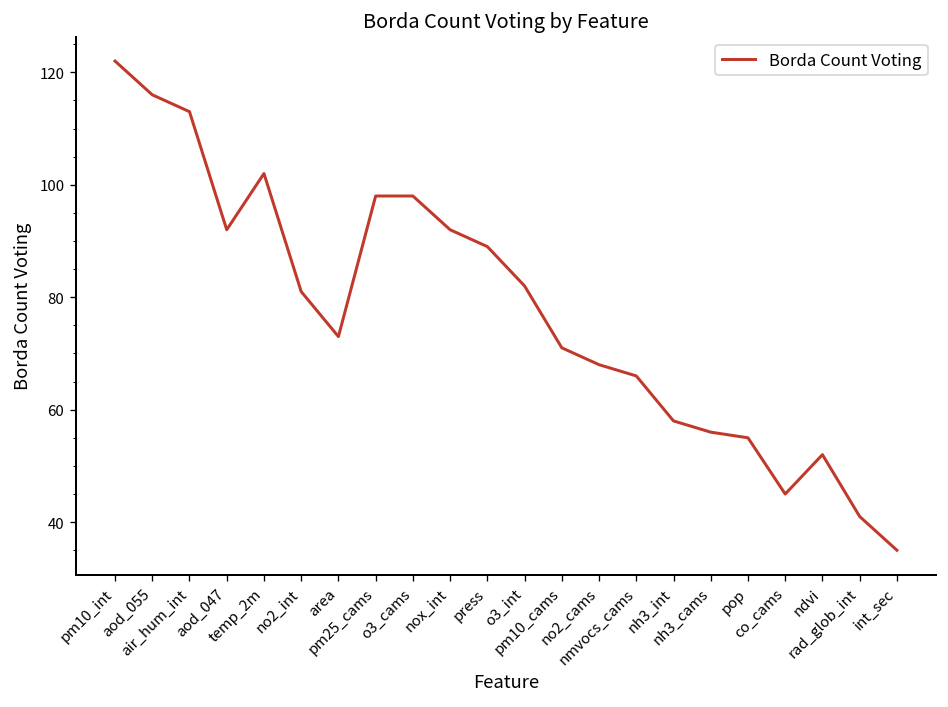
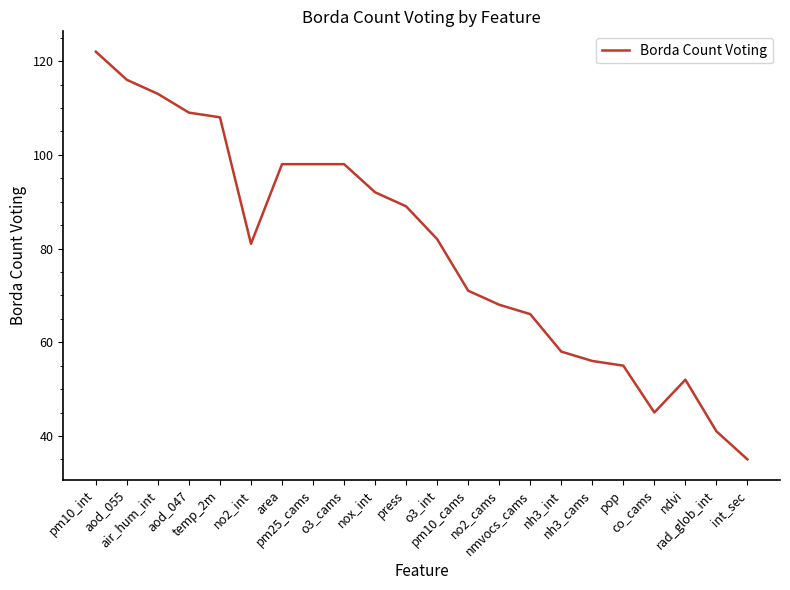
  {
    "pm10_int": 122,
    "aod_055": 116,
    "air_hum_int": 113,
-   "aod_047": 92,
-   "temp_2m": 102,
+   "aod_047": 109,
+   "temp_2m": 108,
    "no2_int": 81,
-   "area": 73,
+   "area": 98,
    "pm25_cams": 98,
    "o3_cams": 98,
    "nox_int": 92,
    "press": 89,
    "o3_int": 82,
    "pm10_cams": 71,
    "no2_cams": 68,
    "nmvocs_cams": 66,
    "nh3_int": 58,
    "nh3_cams": 56,
    "pop": 55,
    "co_cams": 45,
    "ndvi": 52,
    "rad_glob_int": 41,
    "int_sec": 35
  }
